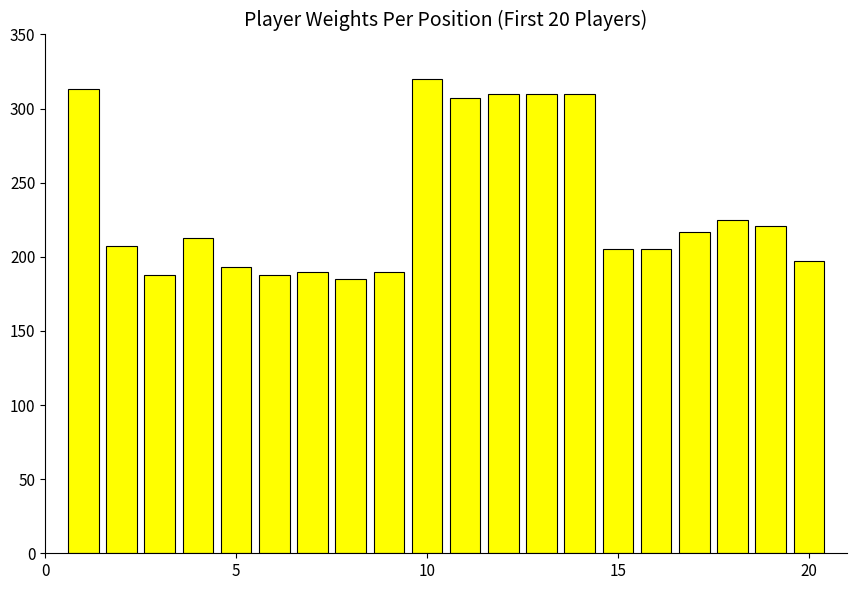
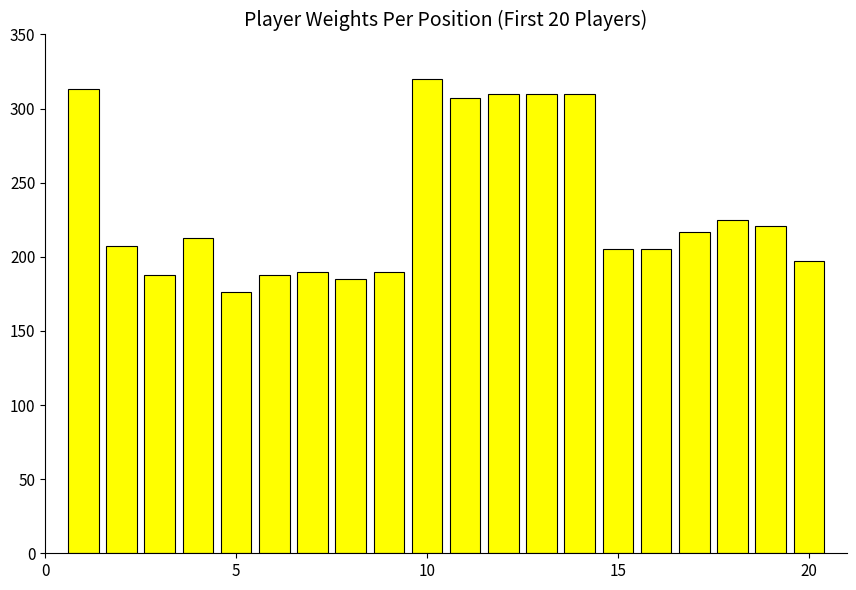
  {
-   "5": 193,
+   "5": 176,
    "10": 320,
    "15": 205,
    "20": 197
  }
